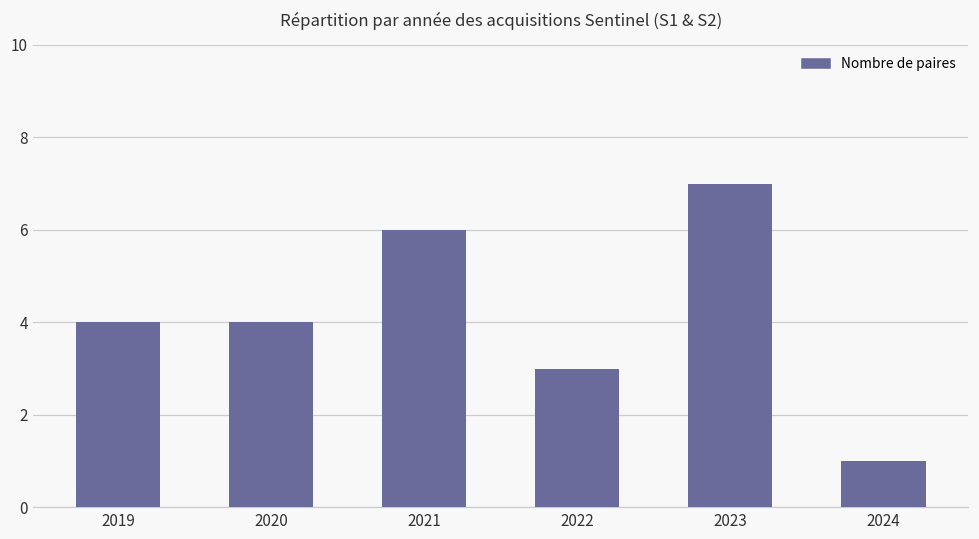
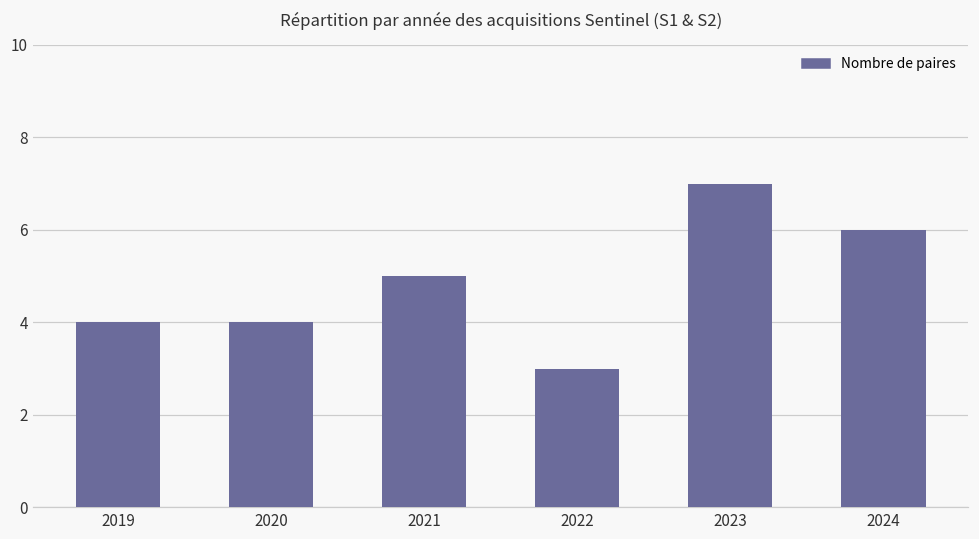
  {
    "2019": 4,
    "2020": 4,
-   "2021": 6,
+   "2021": 5,
    "2022": 3,
    "2023": 7,
-   "2024": 1
+   "2024": 6
  }
